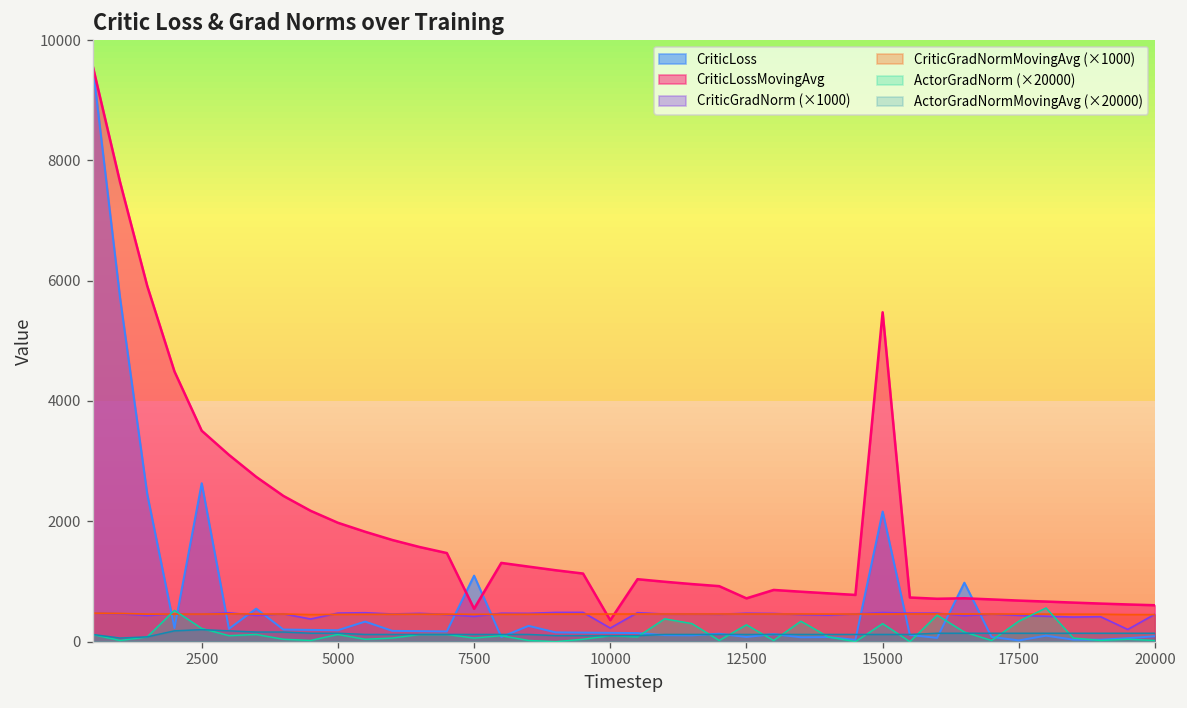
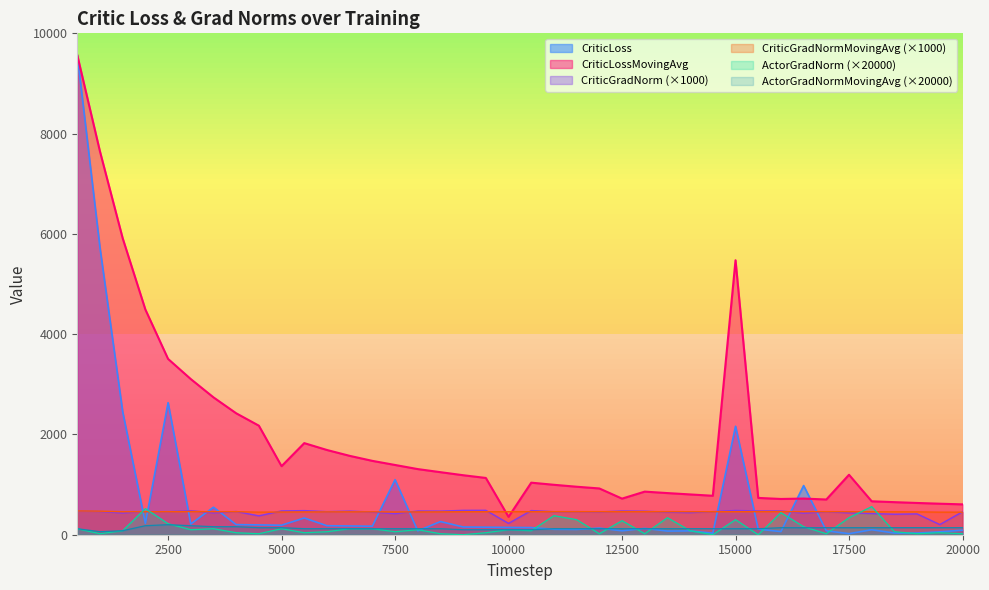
  {
    "CriticLoss": {
      "2500": 2600,
      "7500": 1100,
      "15000": 2200,
      "17500": 0
    },
    "CriticLossMovingAvg": {
      "2500": 3500,
-     "5000": 2000,
-     "7500": 500,
+     "5000": 1400,
+     "7500": 1400,
      "10000": 400,
      "12500": 700,
      "15000": 5500,
-     "17500": 700
+     "17500": 1200
    },
    "CriticGradNorm (×1000)": {
      "10000": 200
    }
  }
